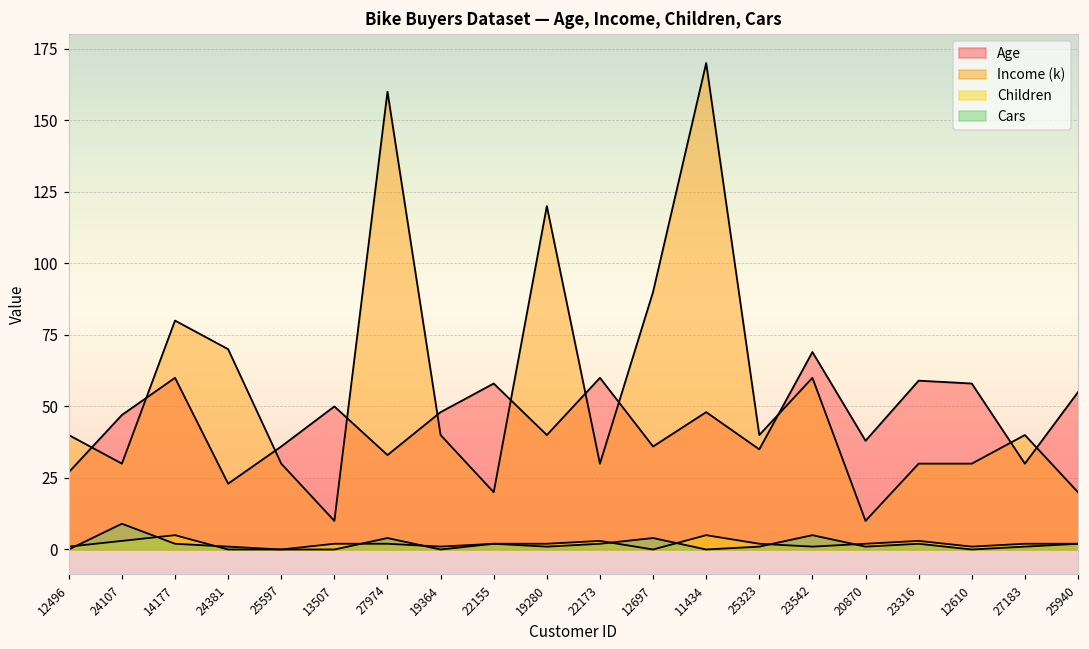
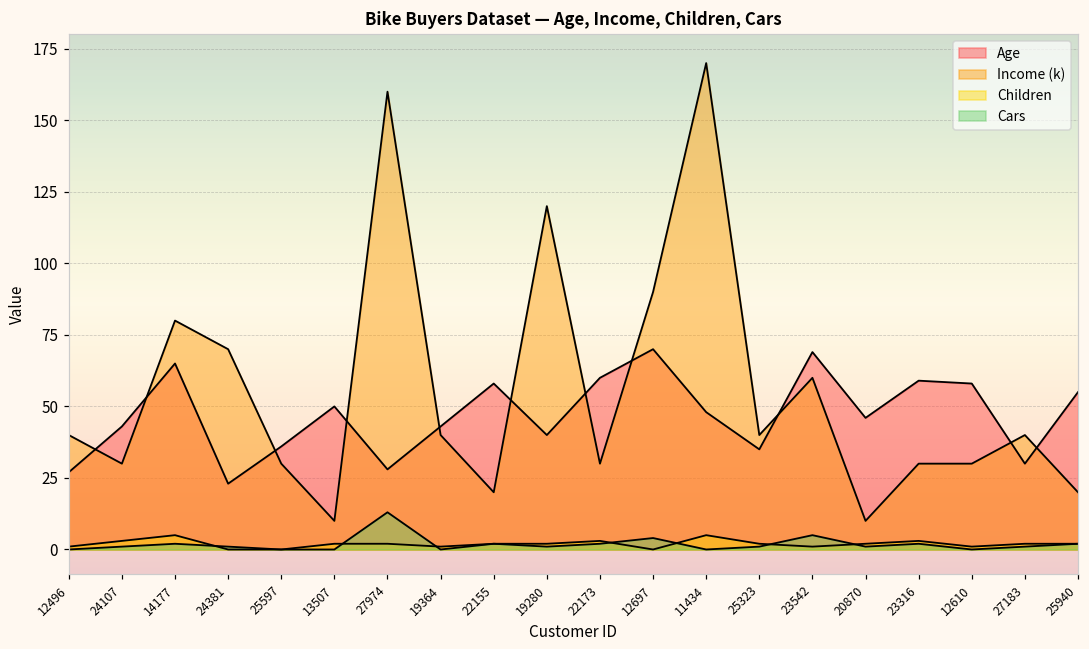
  {
    "Age": {
      "12496": 27,
-     "24107": 47,
-     "14177": 60,
+     "24107": 43,
+     "14177": 65,
      "24381": 23,
      "25597": 36,
      "13507": 50,
-     "27974": 33,
-     "19364": 48,
+     "27974": 28,
+     "19364": 43,
      "22155": 58,
      "19280": 40,
      "22173": 60,
-     "12697": 36,
+     "12697": 70,
      "11434": 48,
      "25323": 35,
      "23542": 69,
-     "20870": 38,
+     "20870": 46,
      "23316": 59,
      "12610": 58,
      "27183": 30,
      "25940": 55
    },
    "Cars": {
      "12496": 0,
-     "24107": 9,
+     "24107": 1,
      "14177": 2,
      "24381": 1,
      "13507": 0,
-     "27974": 4,
+     "27974": 13,
      "19364": 0,
      "19280": 1,
      "22173": 2,
      "12697": 4,
      "11434": 0,
      "25323": 1,
      "23542": 5,
      "20870": 1,
      "23316": 2,
      "12610": 0,
      "27183": 1
    }
  }
